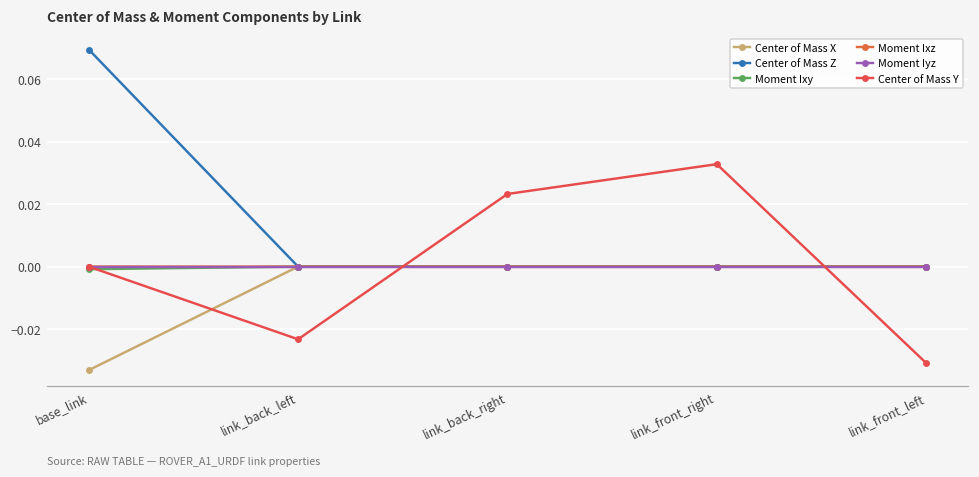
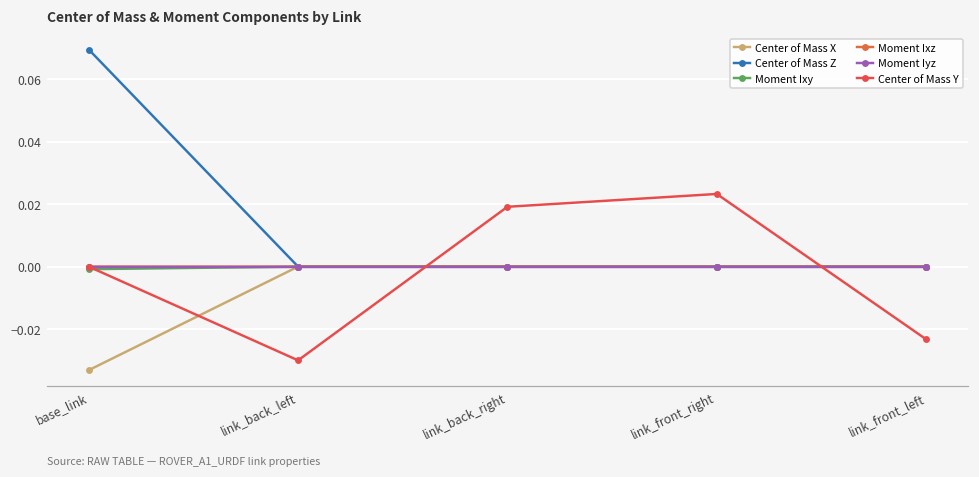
  {
    "Center of Mass X": {
      "base_link": -0.033
    },
    "Center of Mass Z": {
      "base_link": 0.069
    },
    "Center of Mass Y": {
-     "link_back_left": -0.023,
-     "link_back_right": 0.023,
-     "link_front_right": 0.033,
-     "link_front_left": -0.031
+     "link_back_left": -0.030,
+     "link_back_right": 0.019,
+     "link_front_right": 0.023,
+     "link_front_left": -0.023
    }
  }
